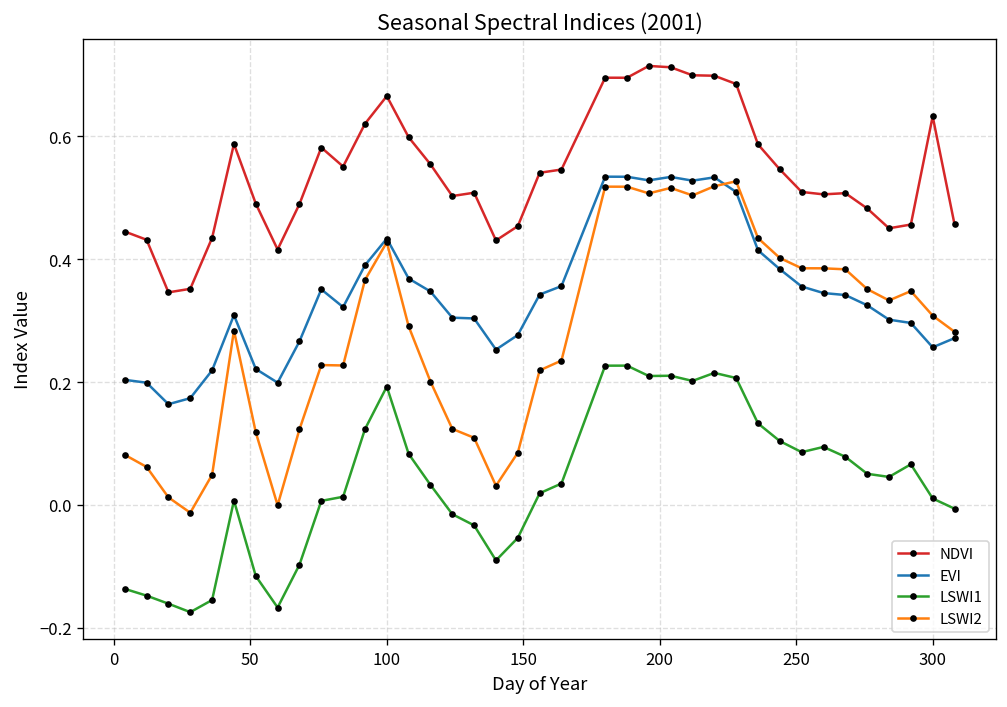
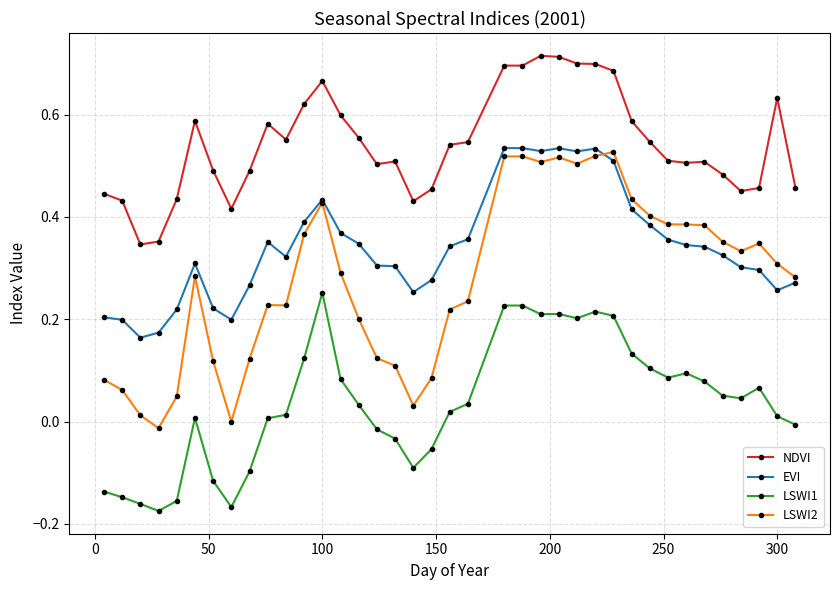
  {
    "NDVI": {
      "100": 0.67,
      "300": 0.63
    },
    "EVI": {
      "100": 0.43,
      "300": 0.26
    },
    "LSWI1": {
-     "100": 0.19,
+     "100": 0.25,
      "300": 0.01
    },
    "LSWI2": {
      "100": 0.43,
      "300": 0.31
    }
  }
